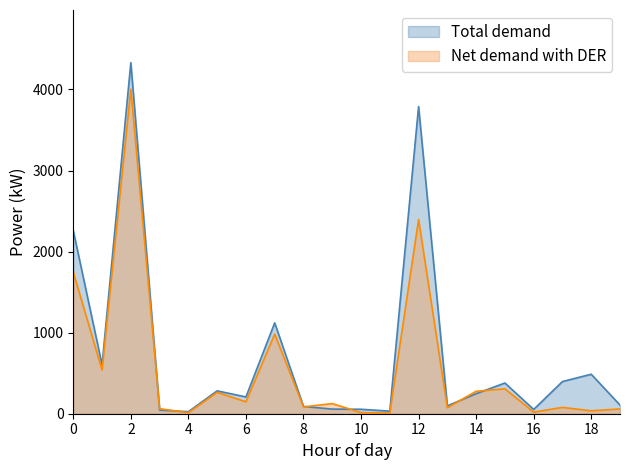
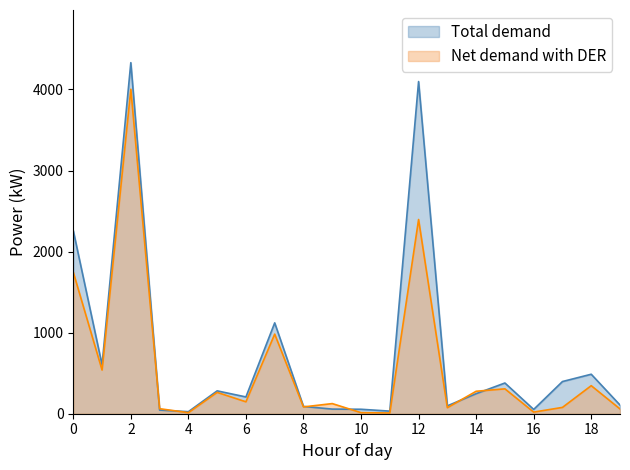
  {
    "Total demand": {
      "0": 2300,
      "2": 4300,
      "6": 200,
      "10": 100,
-     "12": 3800,
+     "12": 4100,
      "16": 100,
      "18": 500
    },
    "Net demand with DER": {
      "0": 1700,
      "2": 4000,
      "6": 100,
      "10": 0,
      "12": 2400,
      "16": 0,
-     "18": 0
+     "18": 300
    }
  }
